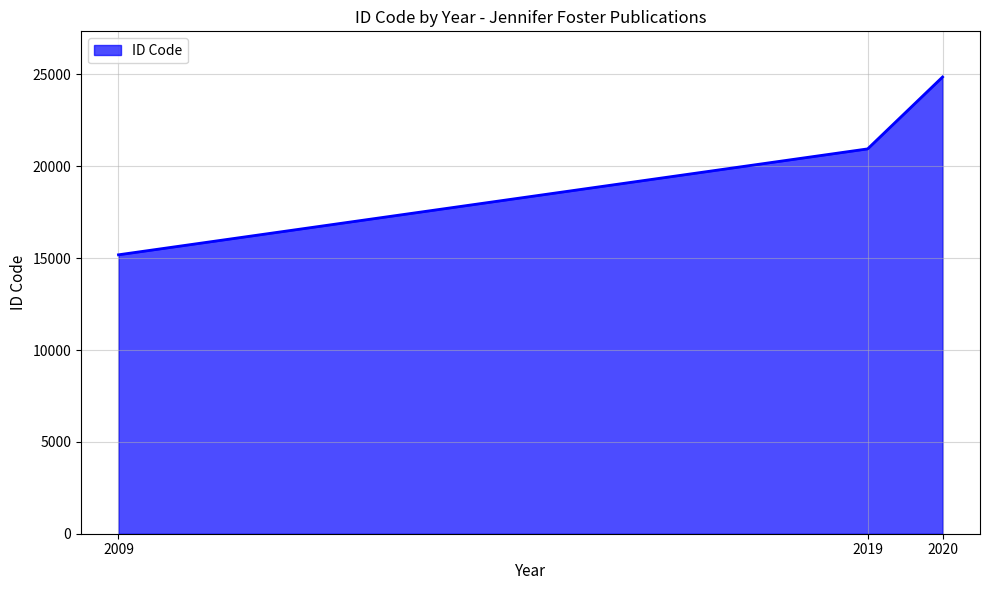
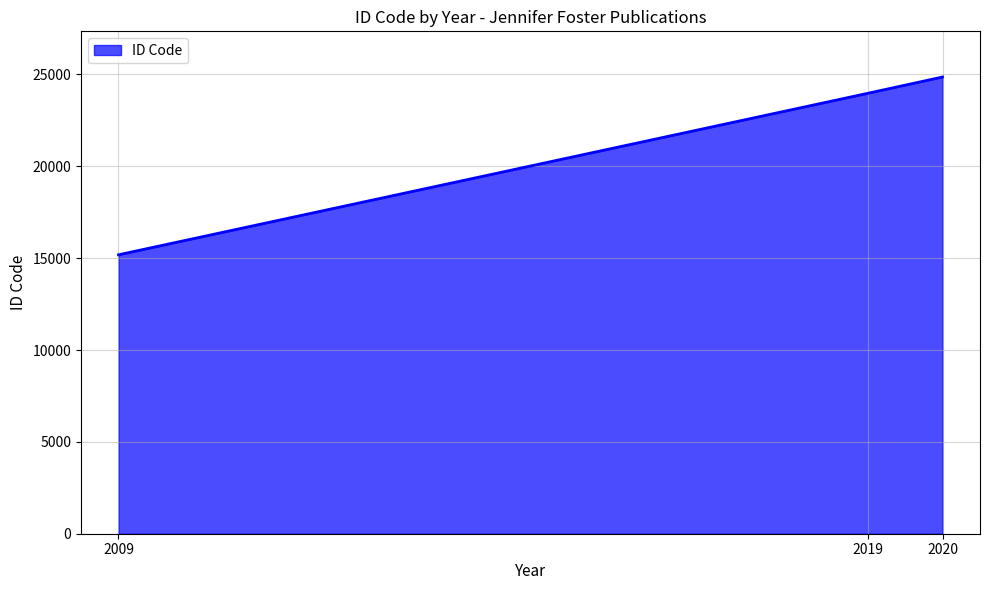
  {
    "2009": 15200,
-   "2019": 20900,
+   "2019": 24000,
    "2020": 24900
  }
